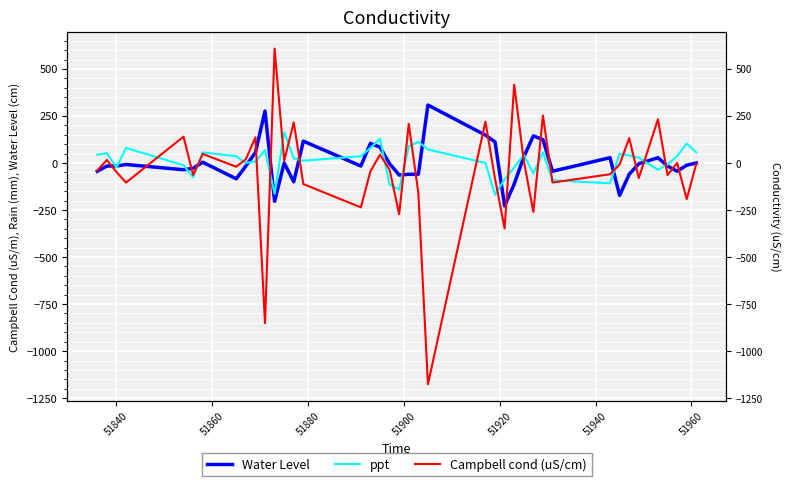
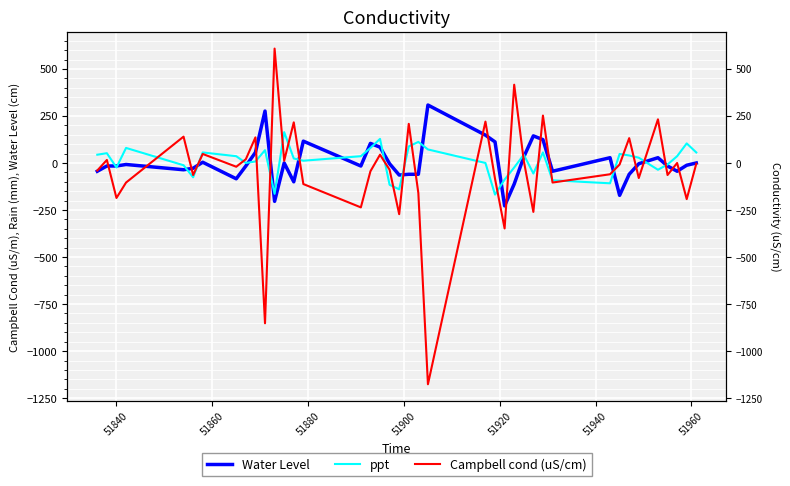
  {
    "Campbell cond (uS/cm)": {
-     "51840": -50
+     "51840": -190
    }
  }
